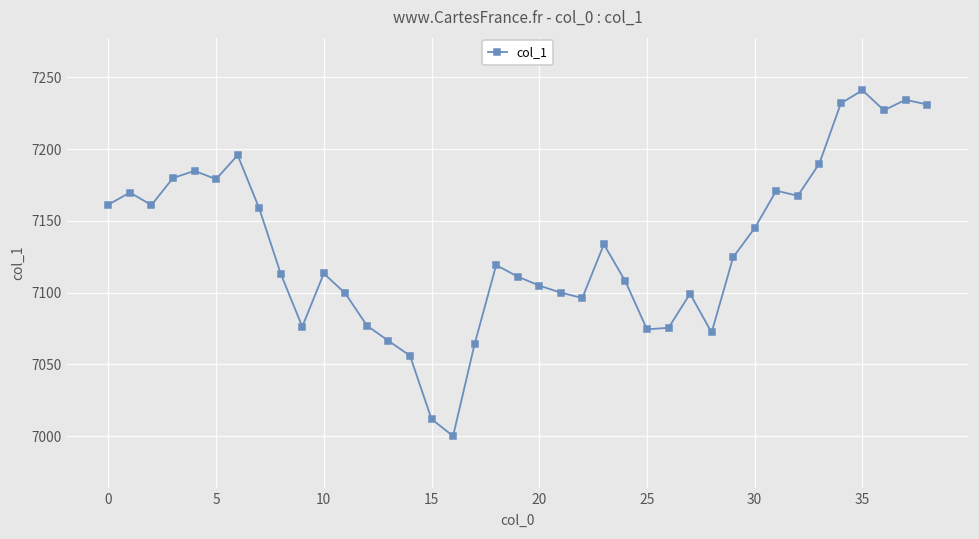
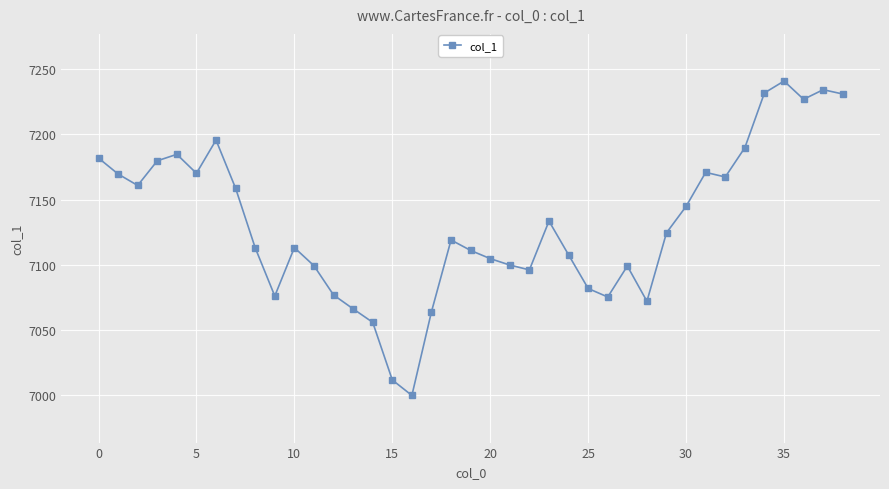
  {
-   "0": 7161,
-   "5": 7179,
+   "0": 7182,
+   "5": 7170,
    "10": 7113,
    "15": 7012,
    "20": 7105,
-   "25": 7074,
+   "25": 7082,
    "30": 7145,
    "35": 7241
  }
